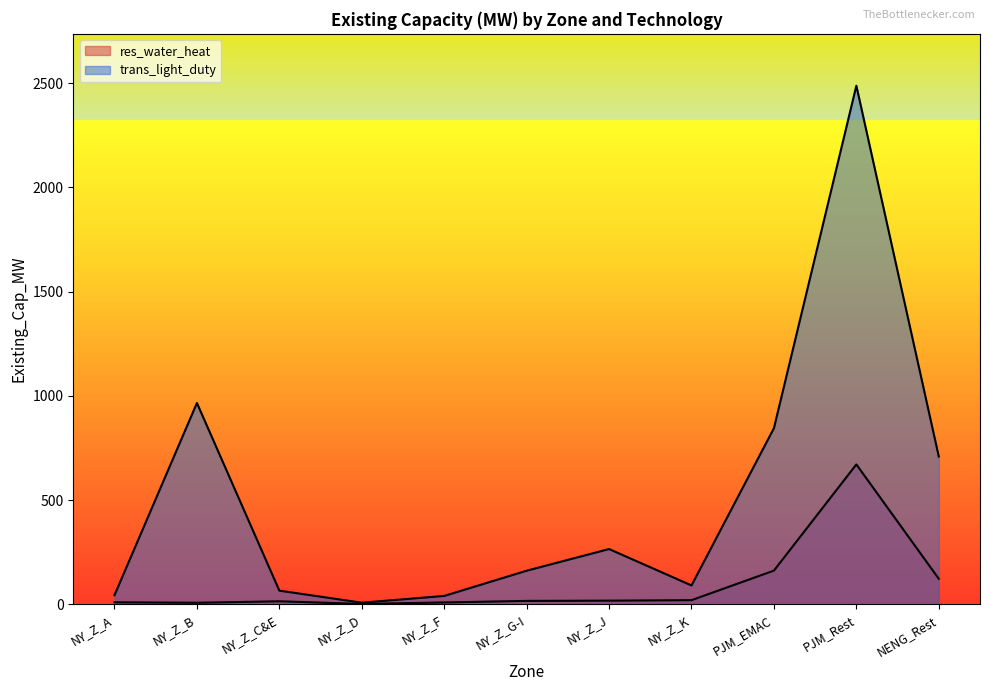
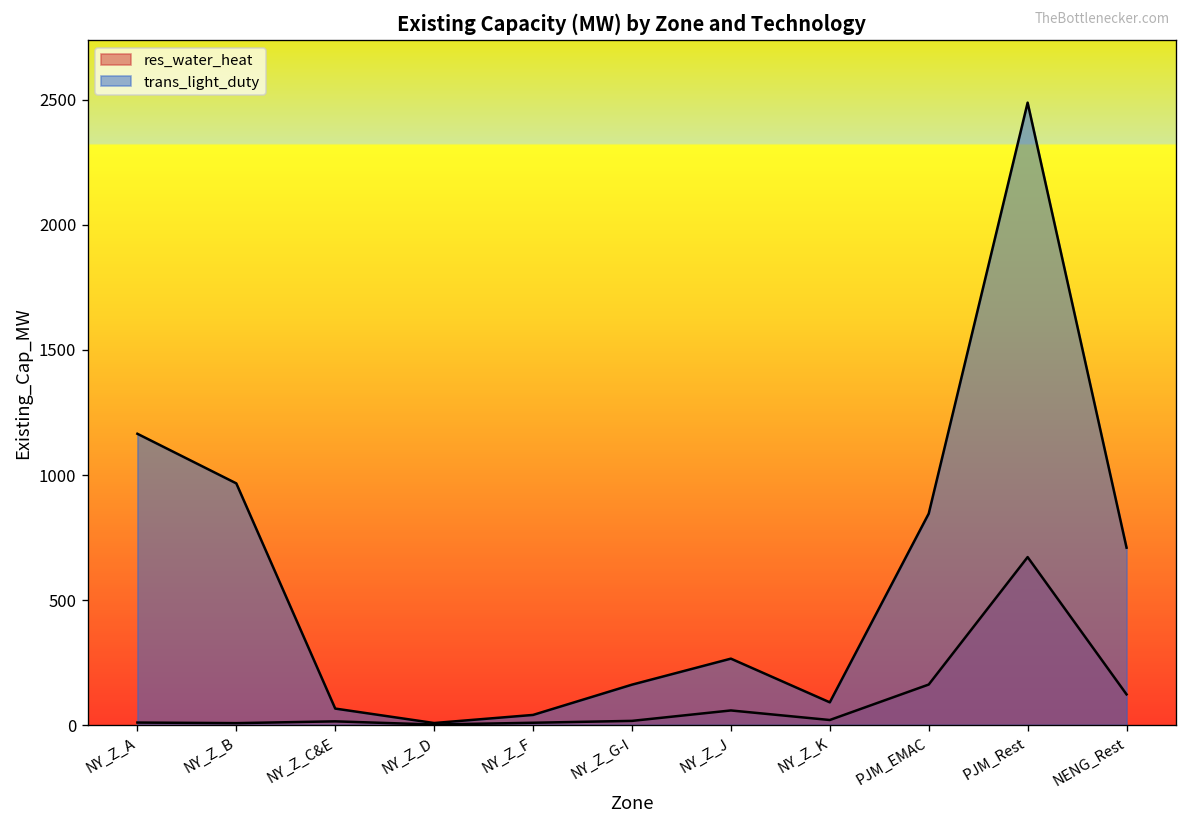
  {
    "res_water_heat": {
      "NY_Z_A": 10,
      "NY_Z_B": 10,
      "NY_Z_C&E": 10,
      "NY_Z_F": 10,
      "NY_Z_G-I": 20,
-     "NY_Z_J": 20,
+     "NY_Z_J": 60,
      "NY_Z_K": 20,
      "PJM_EMAC": 160,
      "PJM_Rest": 670,
      "NENG_Rest": 120
    },
    "trans_light_duty": {
-     "NY_Z_A": 40,
+     "NY_Z_A": 1160,
      "NY_Z_B": 970,
      "NY_Z_C&E": 70,
      "NY_Z_F": 40,
      "NY_Z_G-I": 160,
      "NY_Z_J": 270,
      "NY_Z_K": 90,
      "PJM_EMAC": 840,
      "PJM_Rest": 2490,
      "NENG_Rest": 710
    }
  }
